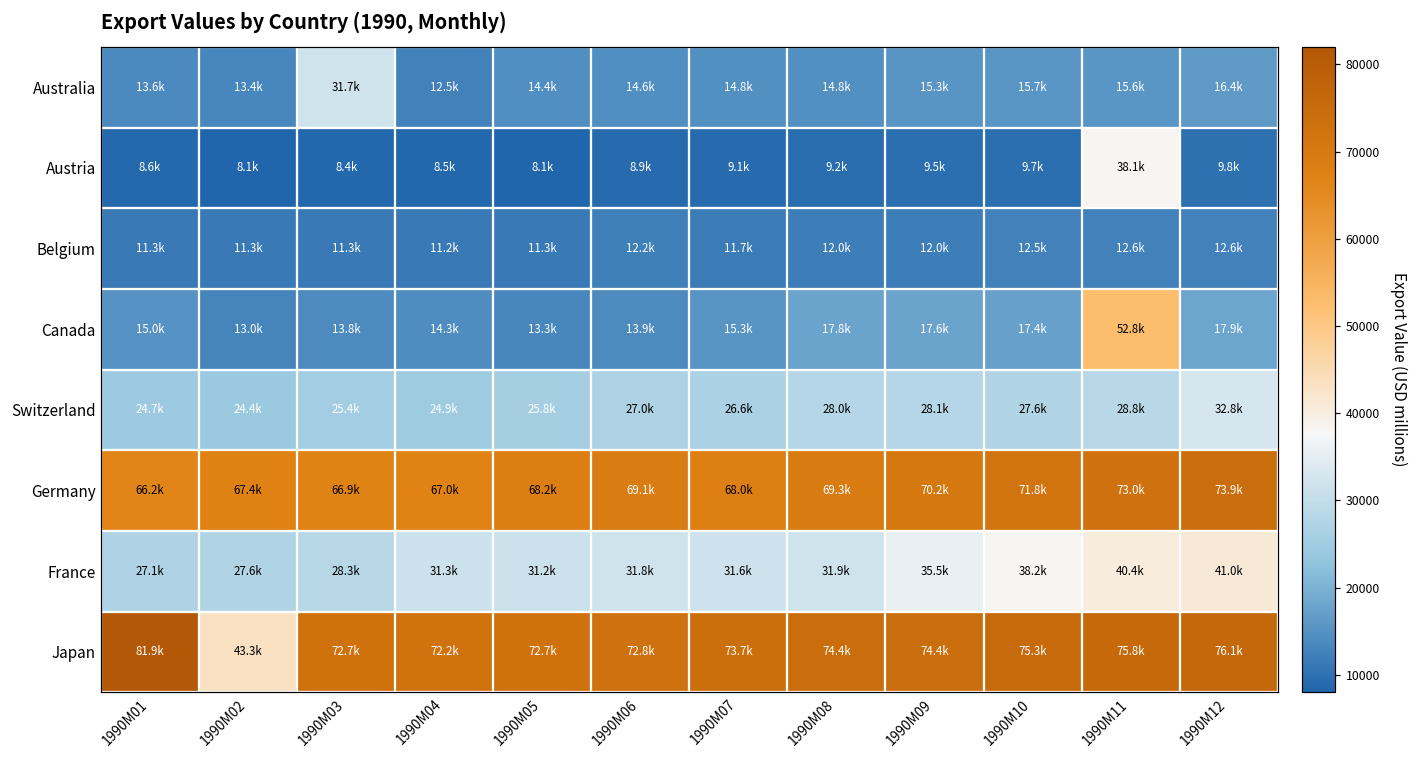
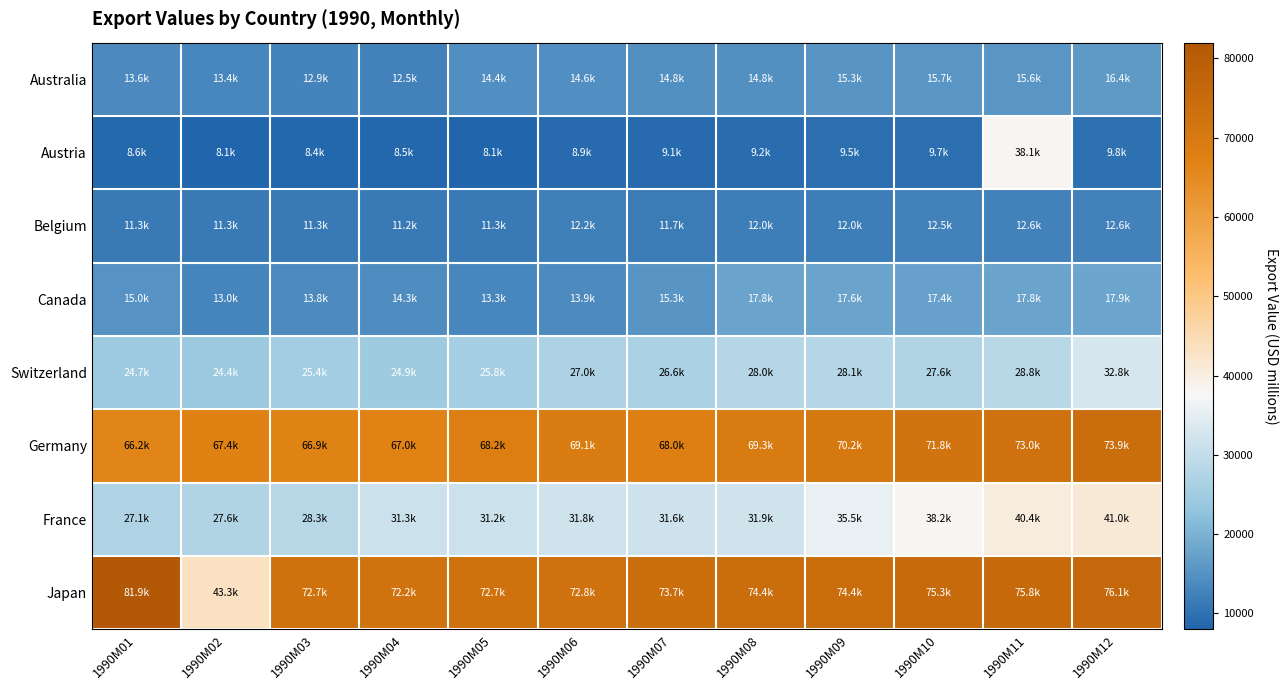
  {
    "Australia": {
      "1990M01": "13.6k",
      "1990M02": "13.4k",
-     "1990M03": "31.7k",
+     "1990M03": "12.9k",
      "1990M04": "12.5k",
      "1990M05": "14.4k",
      "1990M06": "14.6k",
      "1990M07": "14.8k",
      "1990M08": "14.8k",
      "1990M09": "15.3k",
      "1990M10": "15.7k",
      "1990M11": "15.6k",
      "1990M12": "16.4k"
    },
    "Austria": {
      "1990M01": "8.6k",
      "1990M02": "8.1k",
      "1990M03": "8.4k",
      "1990M04": "8.5k",
      "1990M05": "8.1k",
      "1990M06": "8.9k",
      "1990M07": "9.1k",
      "1990M08": "9.2k",
      "1990M09": "9.5k",
      "1990M10": "9.7k",
      "1990M11": "38.1k",
      "1990M12": "9.8k"
    },
    "Belgium": {
      "1990M01": "11.3k",
      "1990M02": "11.3k",
      "1990M03": "11.3k",
      "1990M04": "11.2k",
      "1990M05": "11.3k",
      "1990M06": "12.2k",
      "1990M07": "11.7k",
      "1990M08": "12.0k",
      "1990M09": "12.0k",
      "1990M10": "12.5k",
      "1990M11": "12.6k",
      "1990M12": "12.6k"
    },
    "Canada": {
      "1990M01": "15.0k",
      "1990M02": "13.0k",
      "1990M03": "13.8k",
      "1990M04": "14.3k",
      "1990M05": "13.3k",
      "1990M06": "13.9k",
      "1990M07": "15.3k",
      "1990M08": "17.8k",
      "1990M09": "17.6k",
      "1990M10": "17.4k",
-     "1990M11": "52.8k",
+     "1990M11": "17.8k",
      "1990M12": "17.9k"
    },
    "Switzerland": {
      "1990M01": "24.7k",
      "1990M02": "24.4k",
      "1990M03": "25.4k",
      "1990M04": "24.9k",
      "1990M05": "25.8k",
      "1990M06": "27.0k",
      "1990M07": "26.6k",
      "1990M08": "28.0k",
      "1990M09": "28.1k",
      "1990M10": "27.6k",
      "1990M11": "28.8k",
      "1990M12": "32.8k"
    },
    "Germany": {
      "1990M01": "66.2k",
      "1990M02": "67.4k",
      "1990M03": "66.9k",
      "1990M04": "67.0k",
      "1990M05": "68.2k",
      "1990M06": "69.1k",
      "1990M07": "68.0k",
      "1990M08": "69.3k",
      "1990M09": "70.2k",
      "1990M10": "71.8k",
      "1990M11": "73.0k",
      "1990M12": "73.9k"
    },
    "France": {
      "1990M01": "27.1k",
      "1990M02": "27.6k",
      "1990M03": "28.3k",
      "1990M04": "31.3k",
      "1990M05": "31.2k",
      "1990M06": "31.8k",
      "1990M07": "31.6k",
      "1990M08": "31.9k",
      "1990M09": "35.5k",
      "1990M10": "38.2k",
      "1990M11": "40.4k",
      "1990M12": "41.0k"
    },
    "Japan": {
      "1990M01": "81.9k",
      "1990M02": "43.3k",
      "1990M03": "72.7k",
      "1990M04": "72.2k",
      "1990M05": "72.7k",
      "1990M06": "72.8k",
      "1990M07": "73.7k",
      "1990M08": "74.4k",
      "1990M09": "74.4k",
      "1990M10": "75.3k",
      "1990M11": "75.8k",
      "1990M12": "76.1k"
    }
  }
